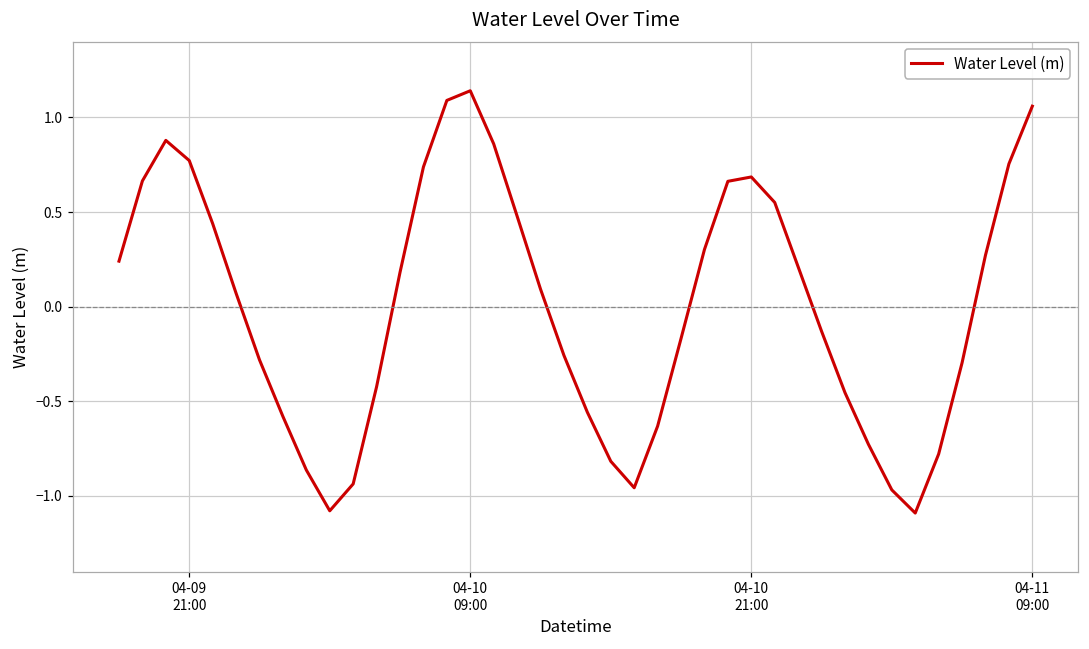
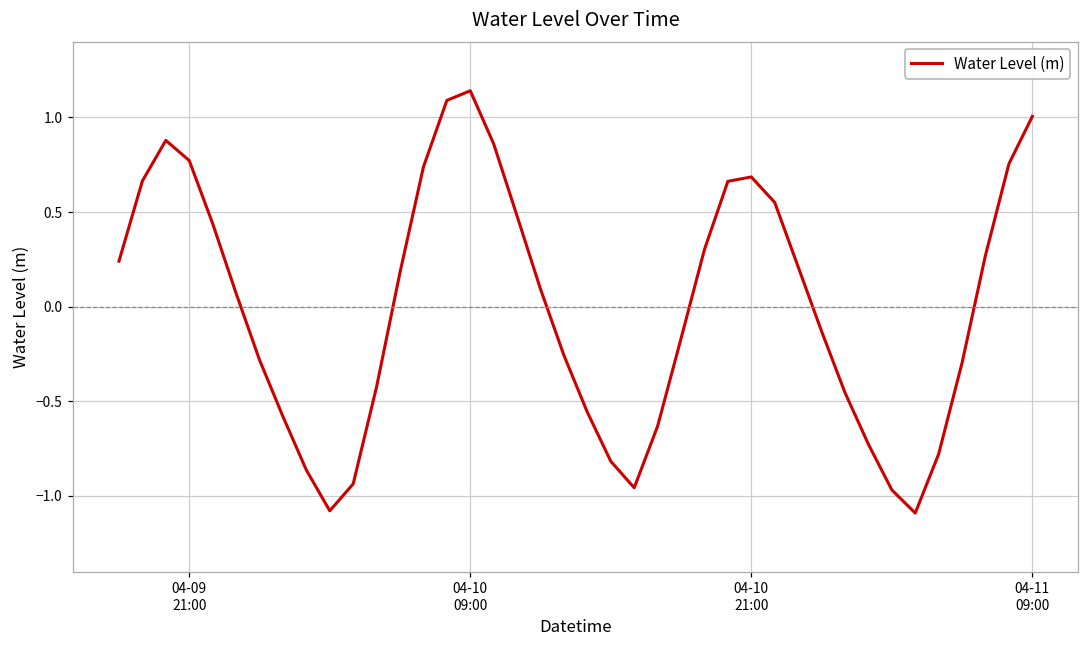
  {
    "04-09 21:00": 0.77,
    "04-10 09:00": 1.14,
    "04-10 21:00": 0.69,
-   "04-11 09:00": 1.06
+   "04-11 09:00": 1.01
  }
